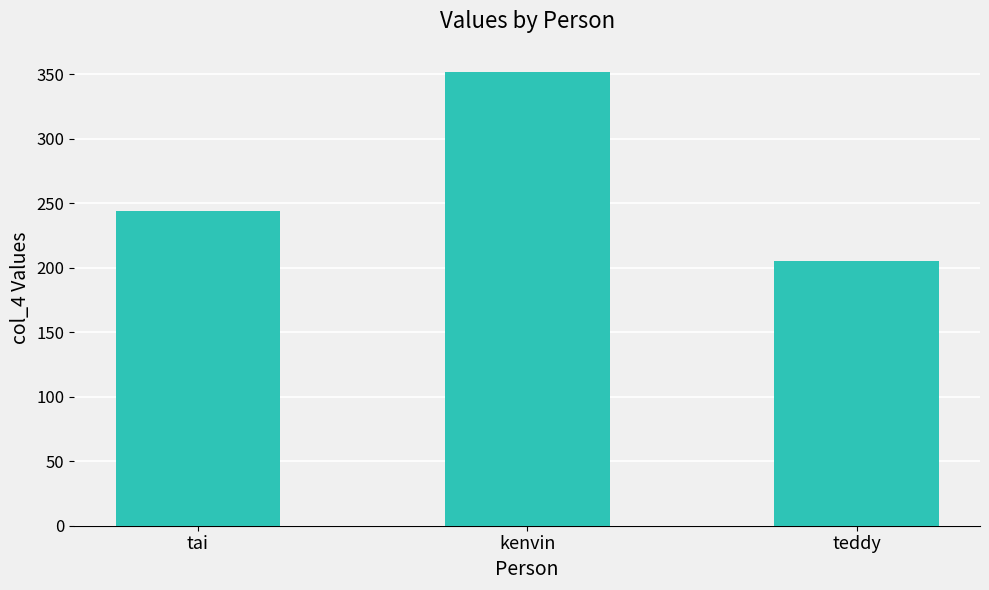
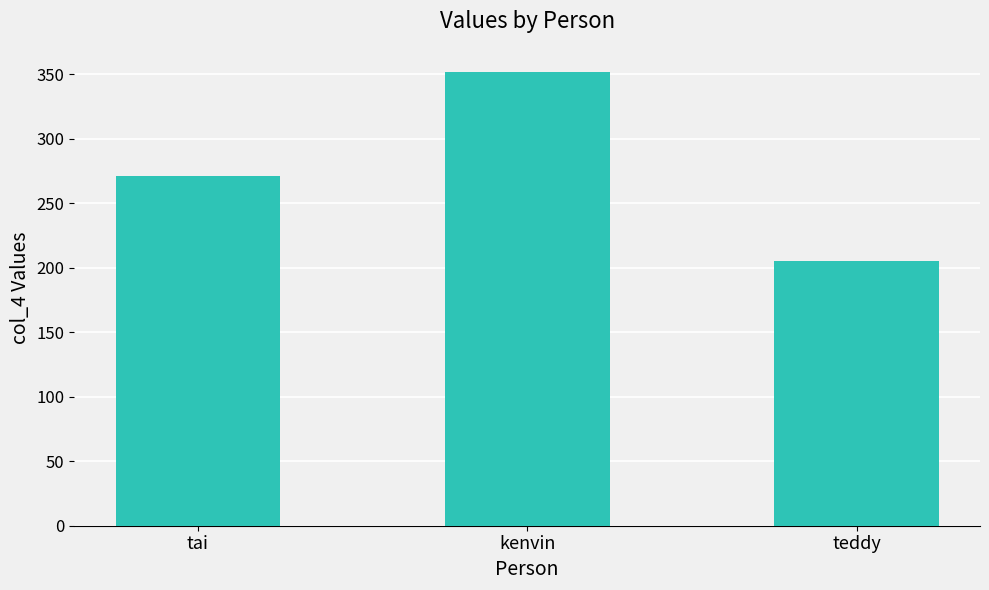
  {
-   "tai": 244,
+   "tai": 271,
    "kenvin": 352,
    "teddy": 205
  }
